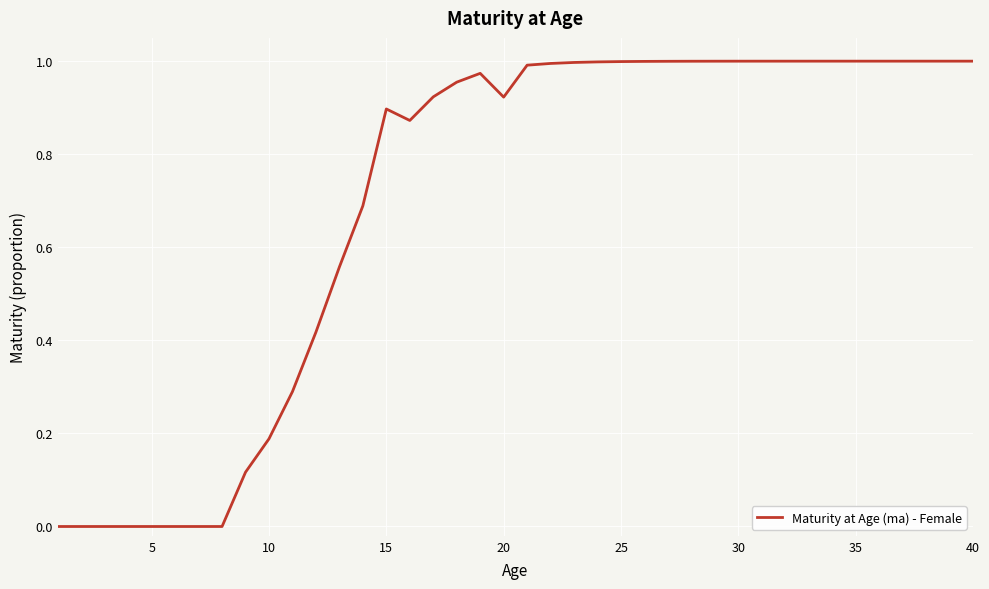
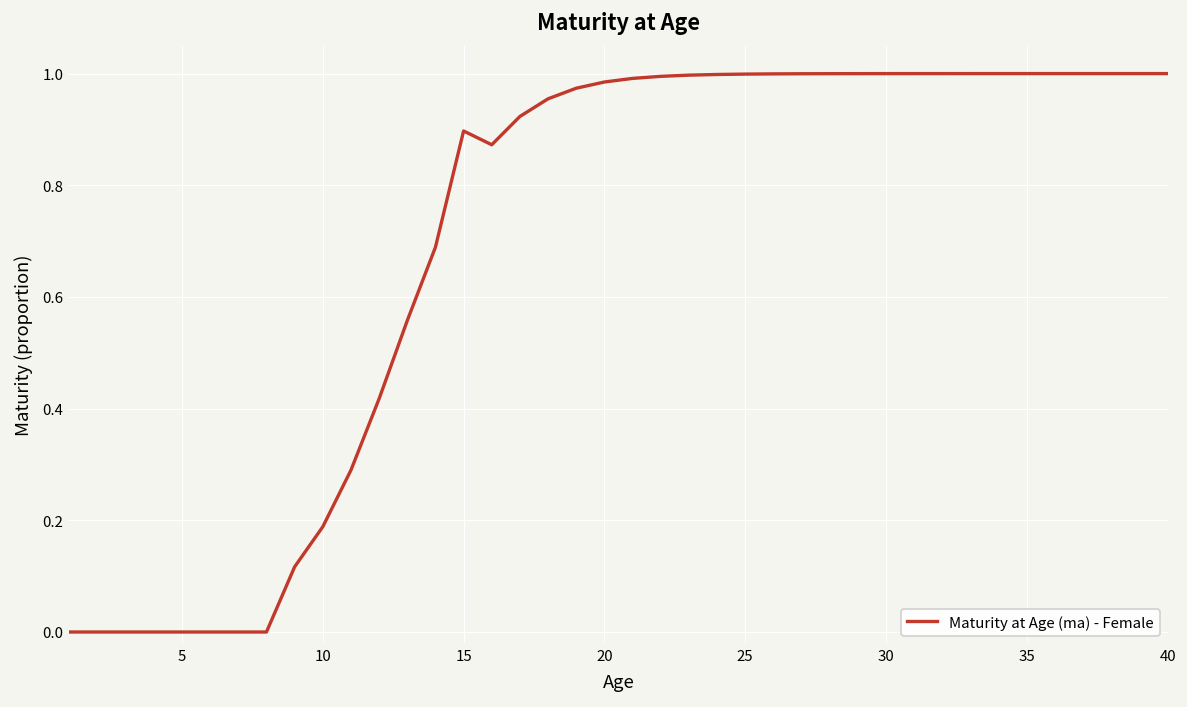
  {
    "5": 0.00,
    "10": 0.19,
    "15": 0.90,
-   "20": 0.92,
+   "20": 0.98,
    "25": 1.00,
    "30": 1.00,
    "35": 1.00,
    "40": 1.00
  }
